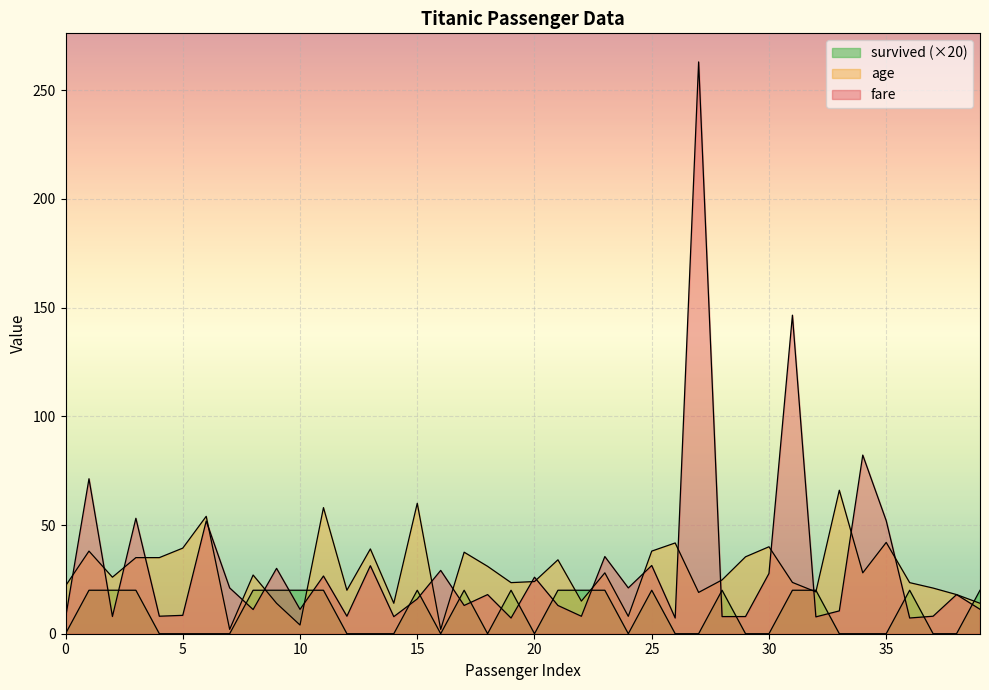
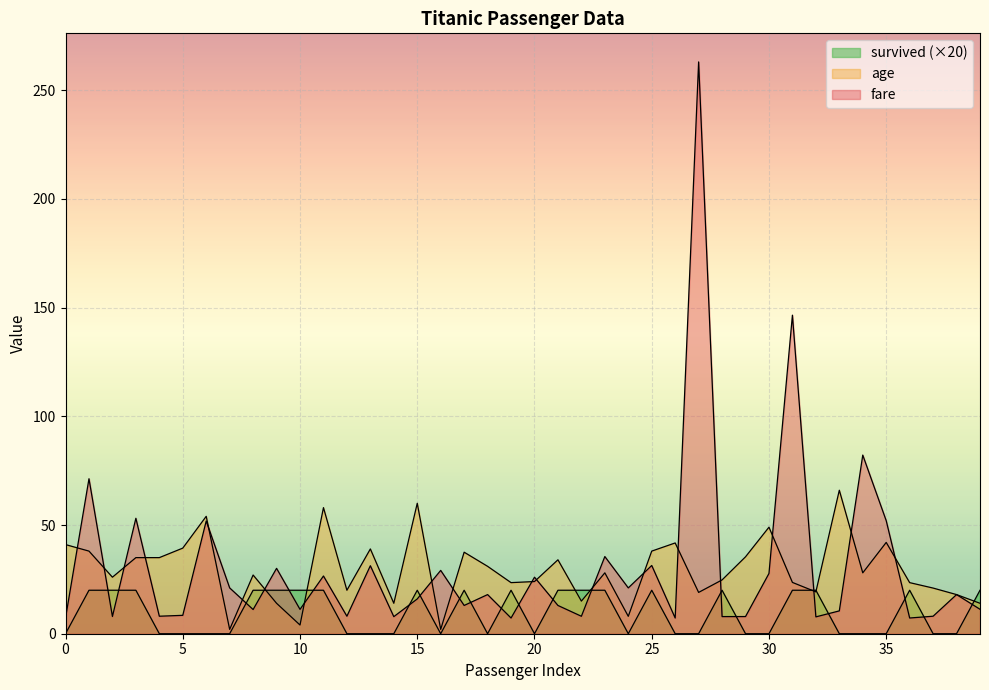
  {
    "survived (×20)": {
      "0": 0,
      "5": 0,
      "10": 20,
      "15": 20,
      "20": 0,
      "25": 20,
      "30": 0,
      "35": 0
    },
    "age": {
-     "0": 22,
+     "0": 41,
      "5": 39,
      "10": 4,
      "15": 60,
      "20": 24,
      "25": 38,
-     "30": 40,
+     "30": 49,
      "35": 42
    },
    "fare": {
      "0": 7,
      "5": 8,
      "10": 11,
      "15": 16,
      "20": 26,
      "25": 31,
      "30": 28,
      "35": 52
    }
  }
